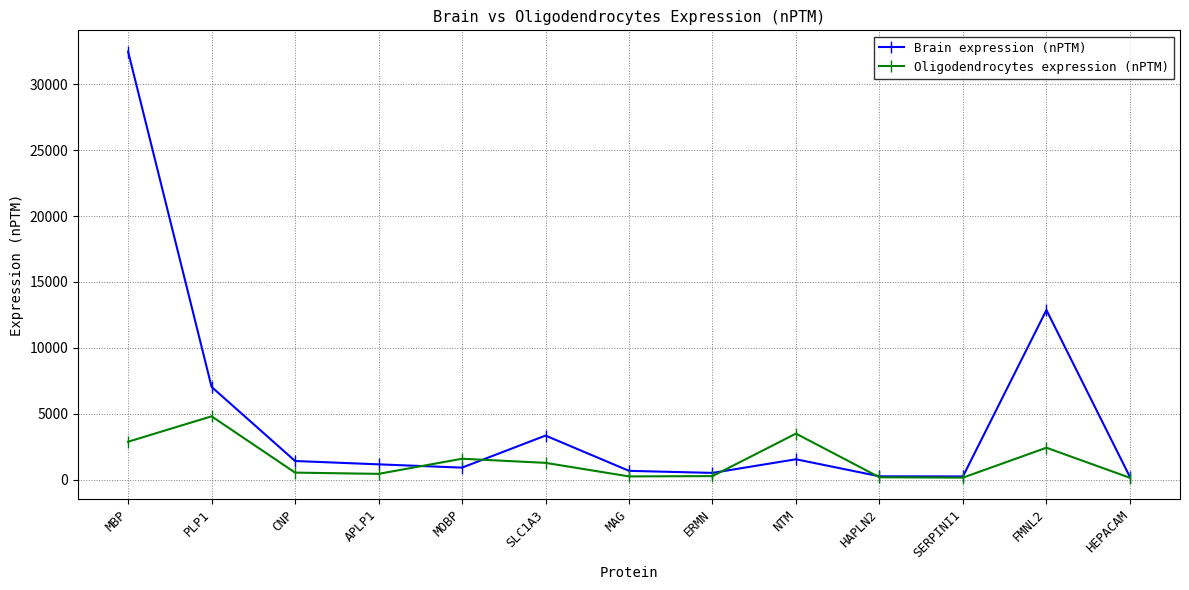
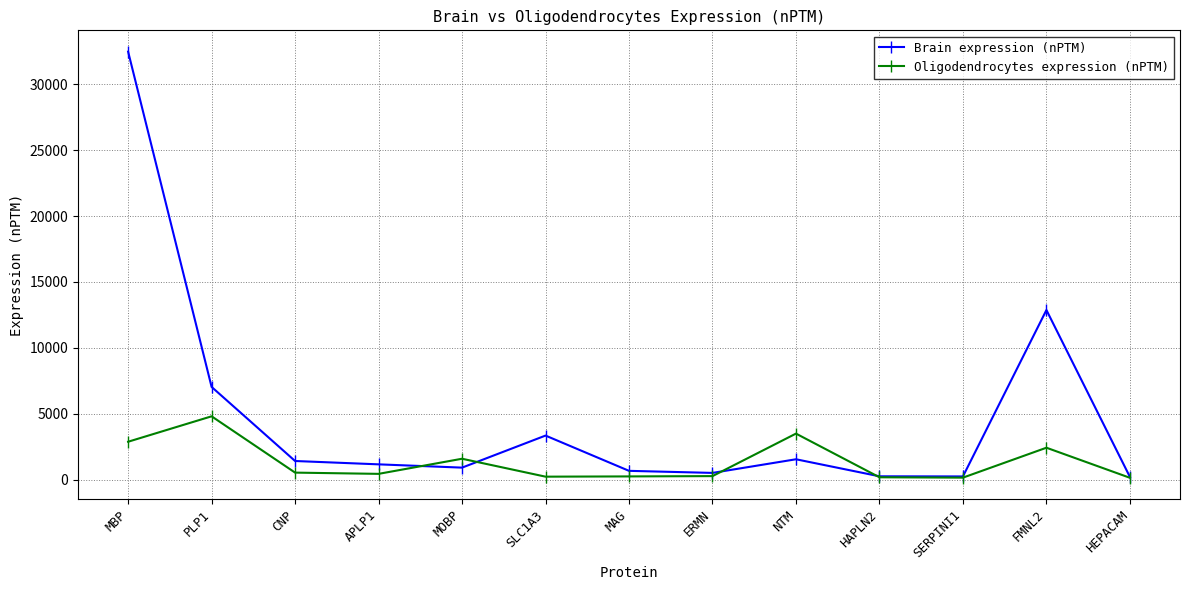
  {
    "Brain expression (nPTM)": {
      "MBP": 32500,
      "PLP1": 7000,
      "CNP": 1400,
      "APLP1": 1200,
      "MOBP": 900,
      "SLC1A3": 3400,
      "MAG": 700,
      "ERMN": 500,
      "NTM": 1600,
      "FMNL2": 12900
    },
    "Oligodendrocytes expression (nPTM)": {
      "MBP": 2900,
      "PLP1": 4800,
      "CNP": 600,
      "APLP1": 500,
      "MOBP": 1600,
-     "SLC1A3": 1300,
+     "SLC1A3": 200,
      "MAG": 300,
      "ERMN": 300,
      "NTM": 3500,
      "FMNL2": 2400
    }
  }
